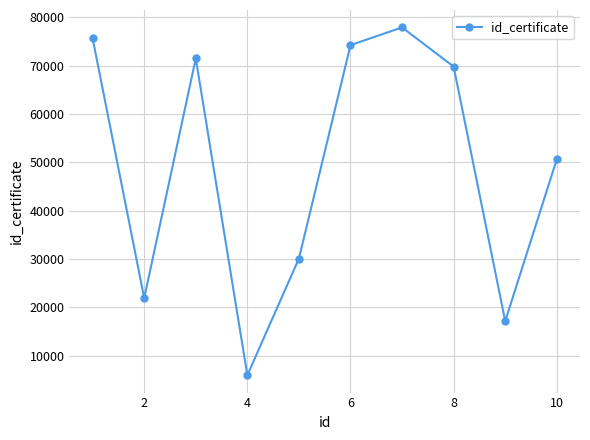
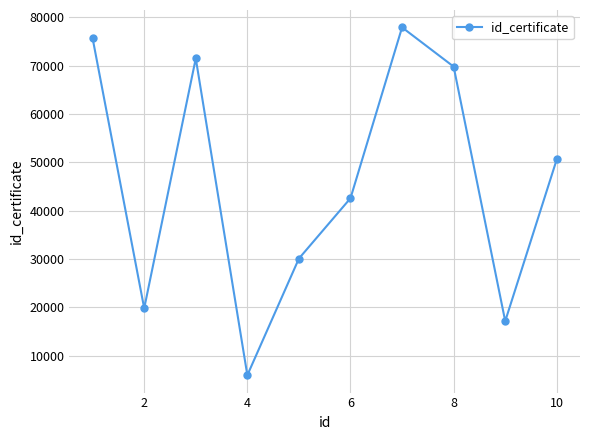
  {
-   "2": 22000,
+   "2": 20000,
    "4": 6000,
-   "6": 74000,
+   "6": 43000,
    "8": 70000,
    "10": 51000
  }
